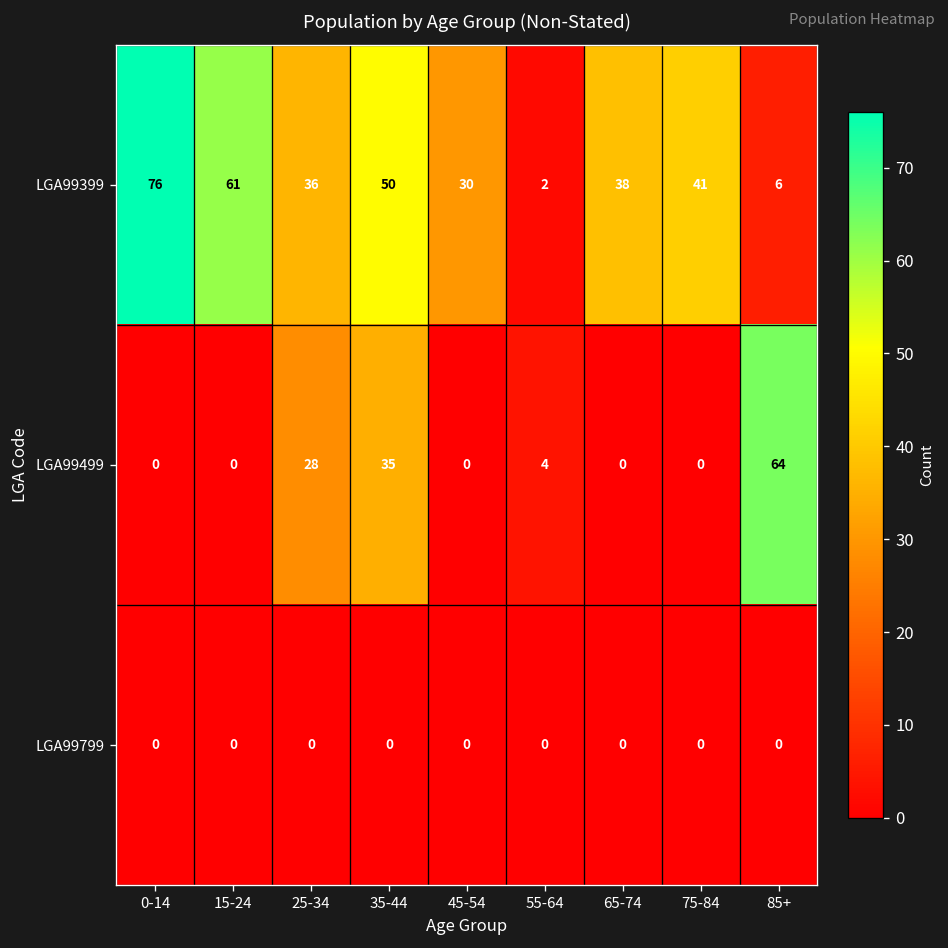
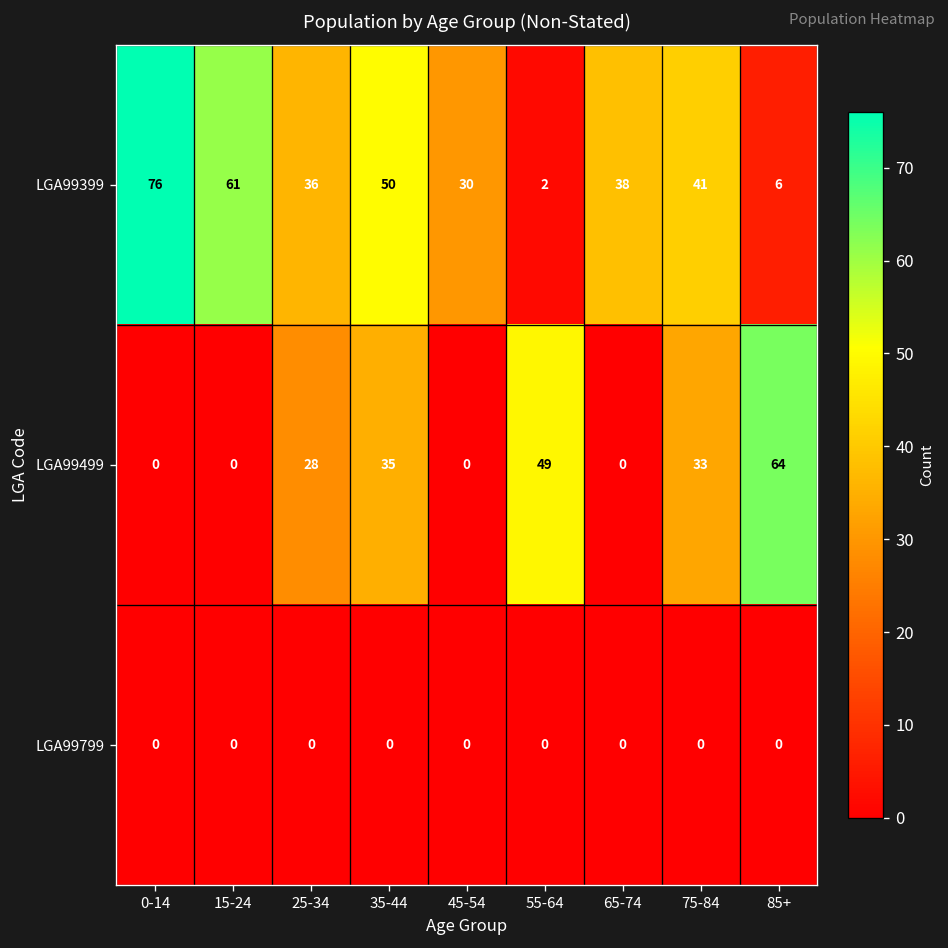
  {
    "LGA99399": {
      "0-14": 76,
      "15-24": 61,
      "25-34": 36,
      "35-44": 50,
      "45-54": 30,
      "55-64": 2,
      "65-74": 38,
      "75-84": 41,
      "85+": 6
    },
    "LGA99499": {
      "0-14": 0,
      "15-24": 0,
      "25-34": 28,
      "35-44": 35,
      "45-54": 0,
-     "55-64": 4,
+     "55-64": 49,
      "65-74": 0,
-     "75-84": 0,
+     "75-84": 33,
      "85+": 64
    },
    "LGA99799": {
      "0-14": 0,
      "15-24": 0,
      "25-34": 0,
      "35-44": 0,
      "45-54": 0,
      "55-64": 0,
      "65-74": 0,
      "75-84": 0,
      "85+": 0
    }
  }
